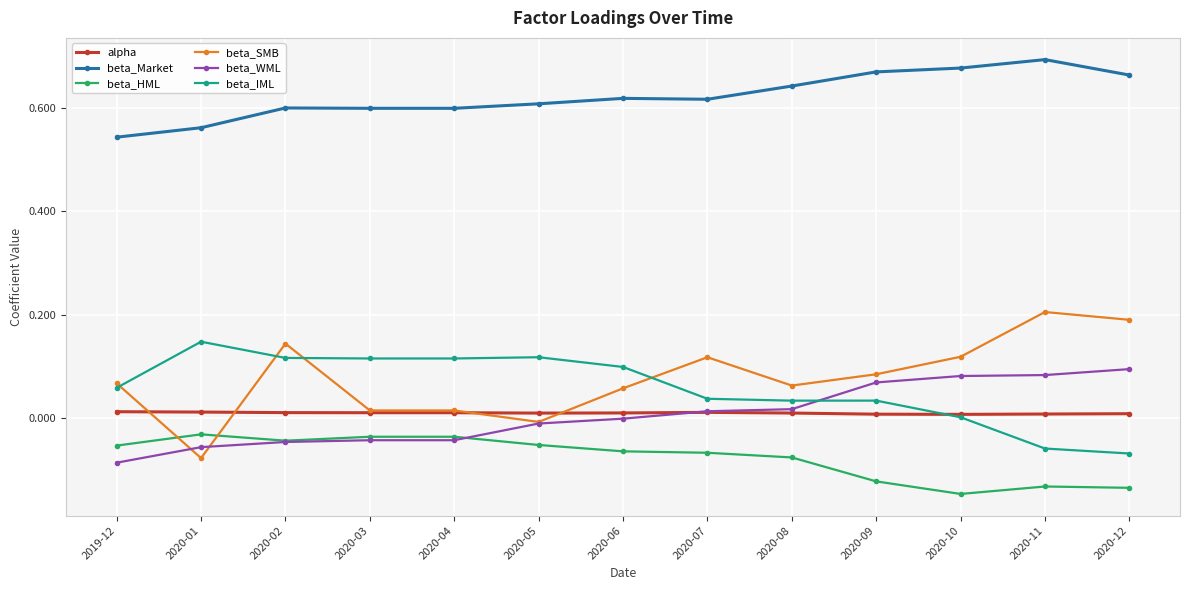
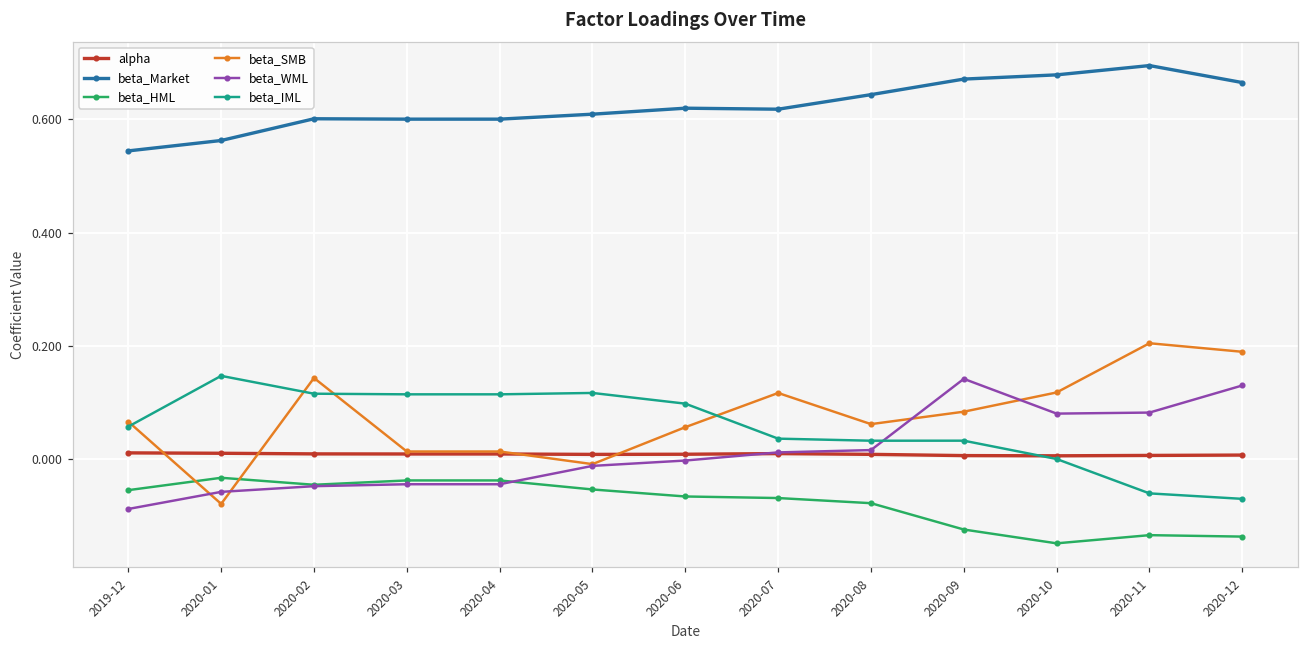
  {
    "alpha": {
      "2019-12": 0.01,
      "2020-01": 0.01,
      "2020-02": 0.01,
      "2020-05": 0.01,
      "2020-06": 0.01,
      "2020-08": 0.01,
      "2020-09": 0.01,
      "2020-10": 0.01,
      "2020-11": 0.01,
      "2020-12": 0.01
    },
    "beta_SMB": {
      "2019-12": 0.07,
      "2020-01": -0.08,
      "2020-02": 0.14,
      "2020-06": 0.06,
      "2020-07": 0.12,
      "2020-08": 0.06,
      "2020-09": 0.08,
      "2020-10": 0.12,
      "2020-11": 0.20,
      "2020-12": 0.19
    },
    "beta_WML": {
      "2019-12": -0.09,
      "2020-01": -0.06,
      "2020-03": -0.04,
      "2020-04": -0.04,
      "2020-06": 0.00,
      "2020-08": 0.02,
-     "2020-09": 0.07,
+     "2020-09": 0.14,
      "2020-10": 0.08,
      "2020-11": 0.08,
-     "2020-12": 0.09
+     "2020-12": 0.13
    }
  }
